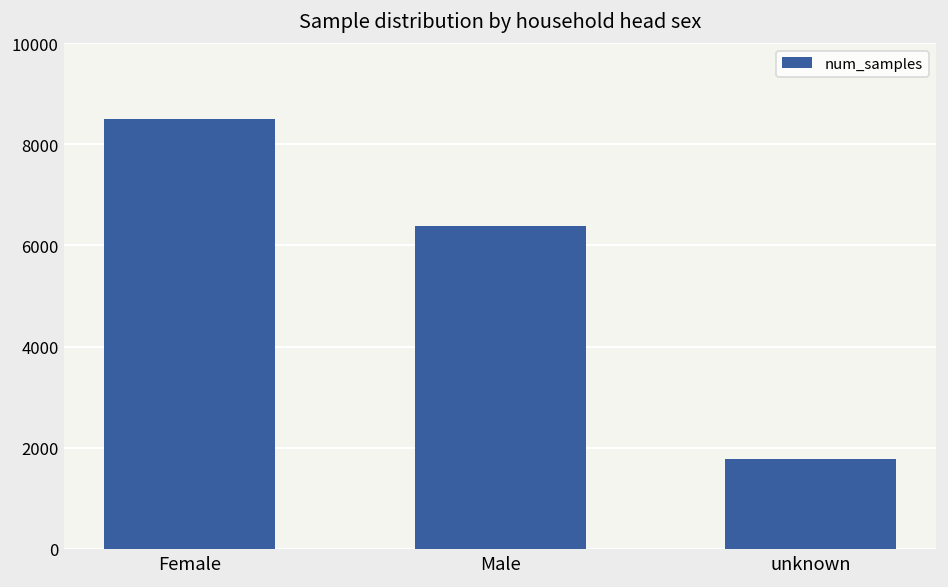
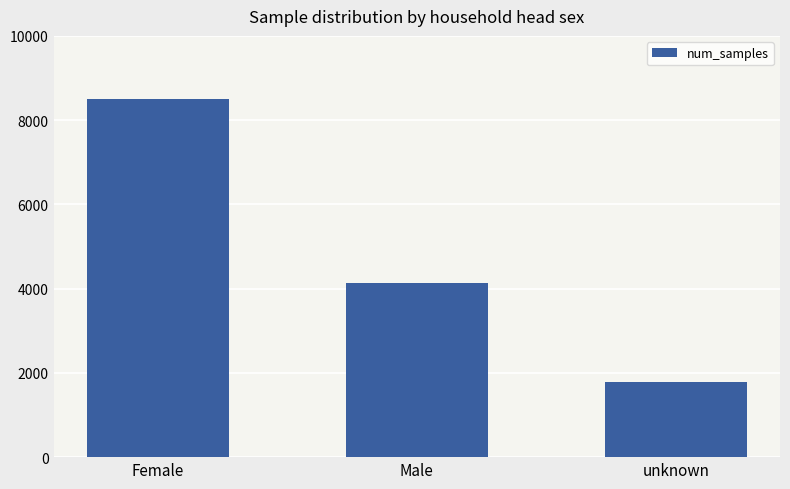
  {
    "Female": 8500,
-   "Male": 6400,
+   "Male": 4100,
    "unknown": 1800
  }
